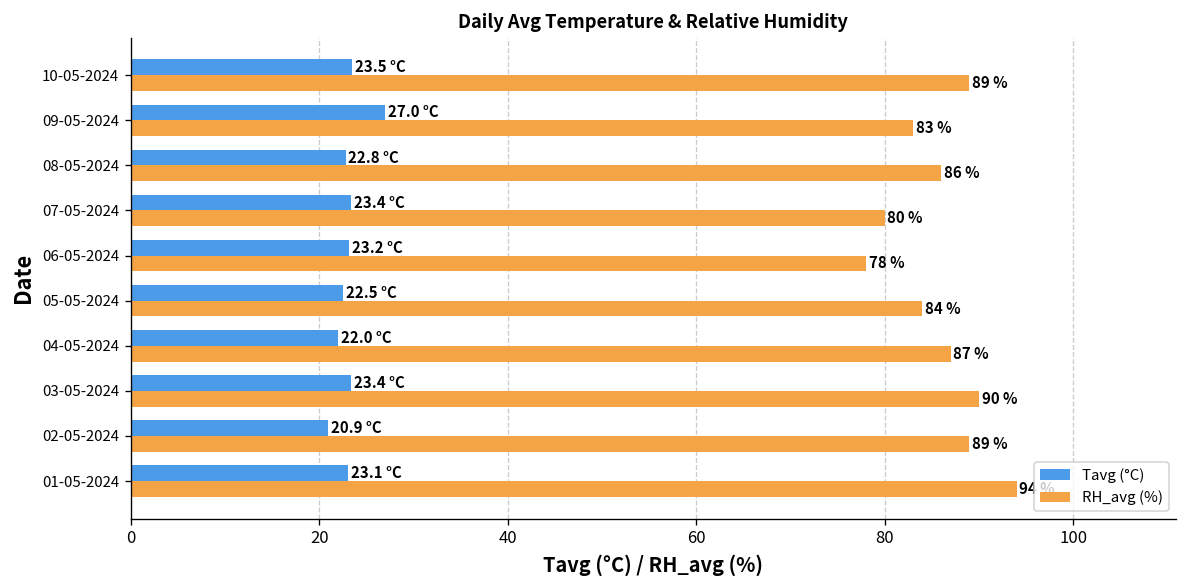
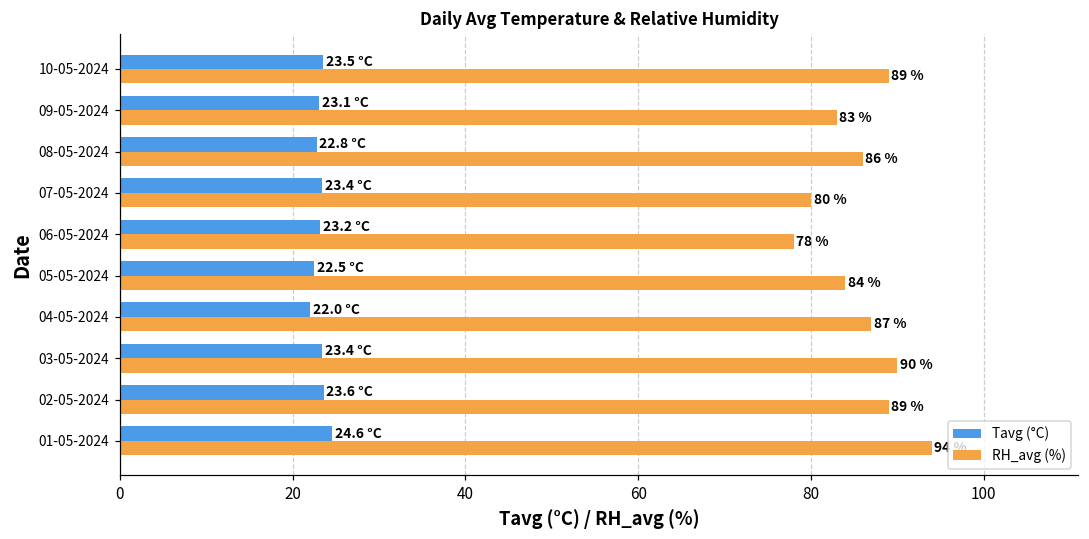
  {
    "Tavg (°C)": {
      "10-05-2024": "23.5",
-     "09-05-2024": "27.0",
+     "09-05-2024": "23.1",
      "08-05-2024": "22.8",
      "07-05-2024": "23.4",
      "06-05-2024": "23.2",
      "05-05-2024": "22.5",
      "04-05-2024": "22.0",
      "03-05-2024": "23.4",
-     "02-05-2024": "20.9",
-     "01-05-2024": "23.1"
+     "02-05-2024": "23.6",
+     "01-05-2024": "24.6"
    },
    "RH_avg (%)": {
      "10-05-2024": "89 %",
      "09-05-2024": "83 %",
      "08-05-2024": "86 %",
      "07-05-2024": "80 %",
      "06-05-2024": "78 %",
      "05-05-2024": "84 %",
      "04-05-2024": "87 %",
      "03-05-2024": "90 %",
      "02-05-2024": "89 %"
    }
  }
